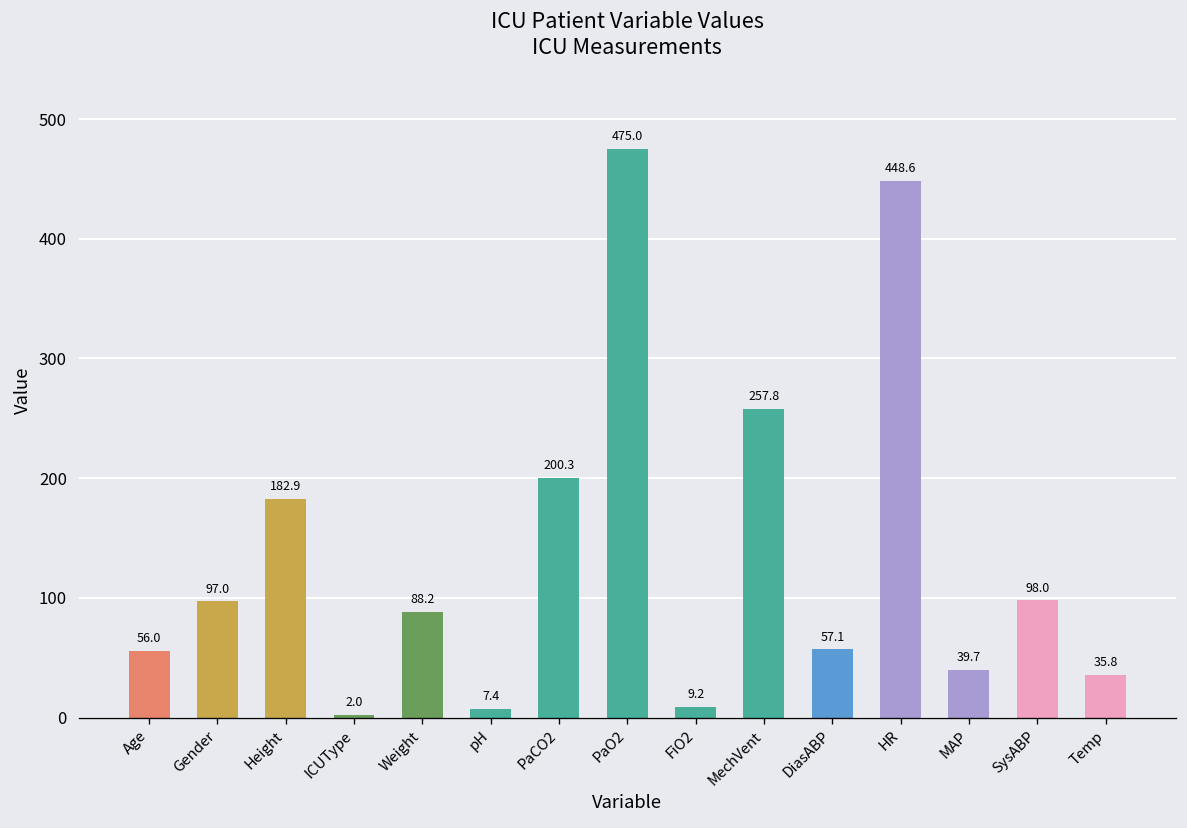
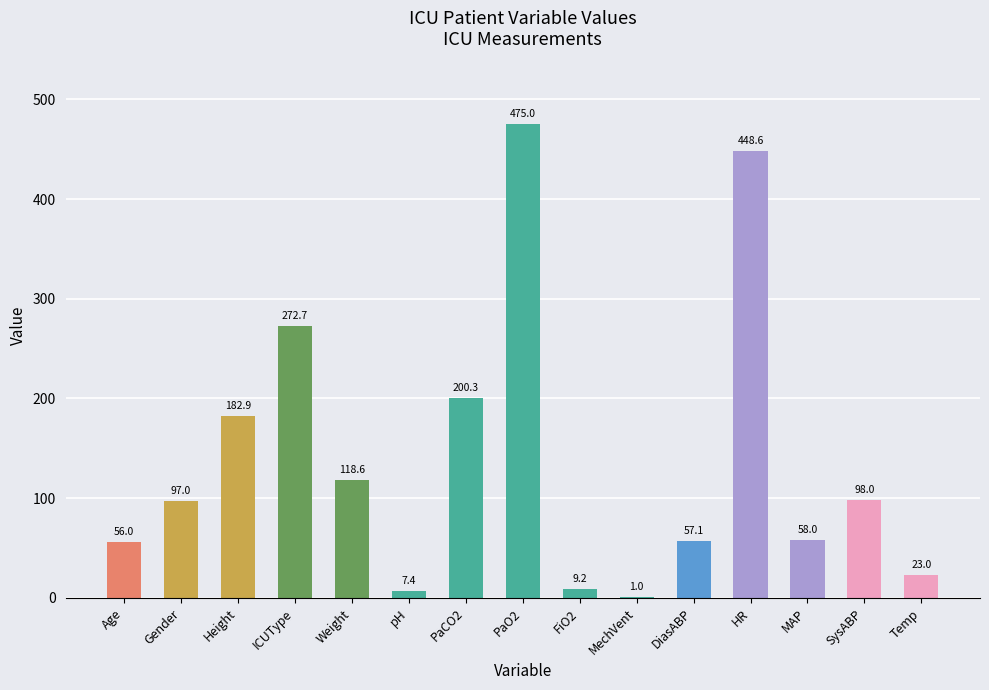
  {
    "Age": 56.0,
    "Gender": 97.0,
    "Height": 182.9,
-   "ICUType": 2.0,
-   "Weight": 88.2,
+   "ICUType": 272.7,
+   "Weight": 118.6,
    "pH": 7.4,
    "PaCO2": 200.3,
    "PaO2": 475.0,
    "FiO2": 9.2,
-   "MechVent": 257.8,
+   "MechVent": 1.0,
    "DiasABP": 57.1,
    "HR": 448.6,
-   "MAP": 39.7,
+   "MAP": 58.0,
    "SysABP": 98.0,
-   "Temp": 35.8
+   "Temp": 23.0
  }
